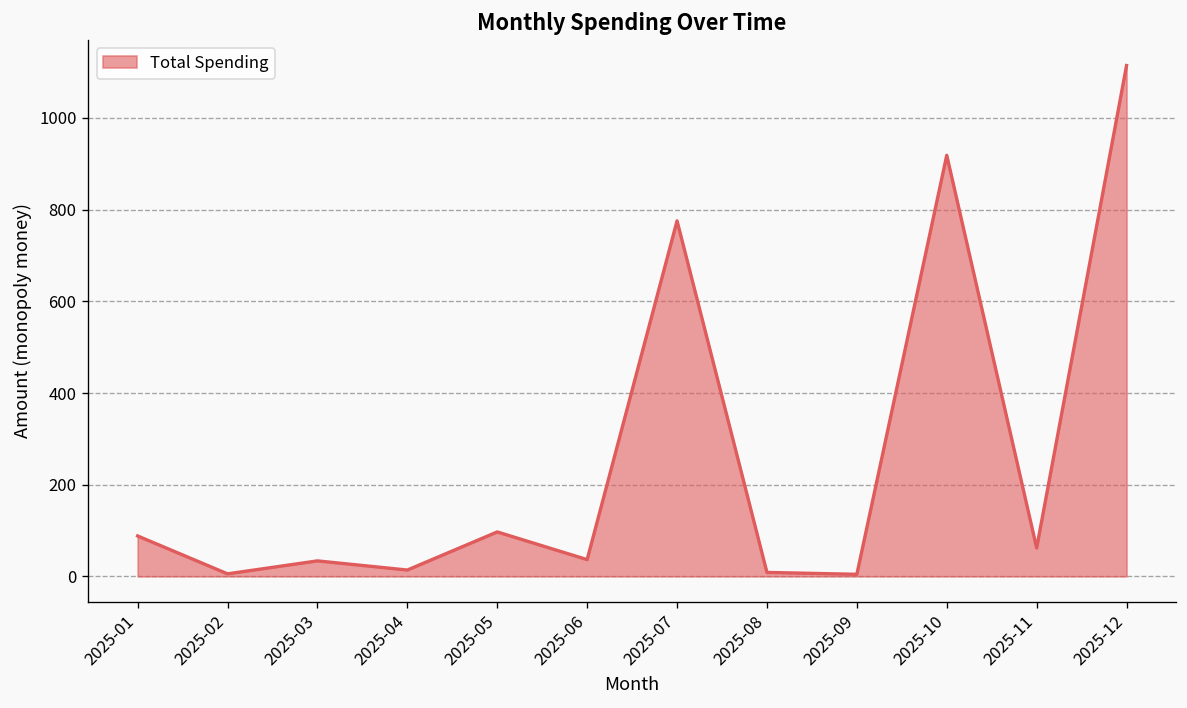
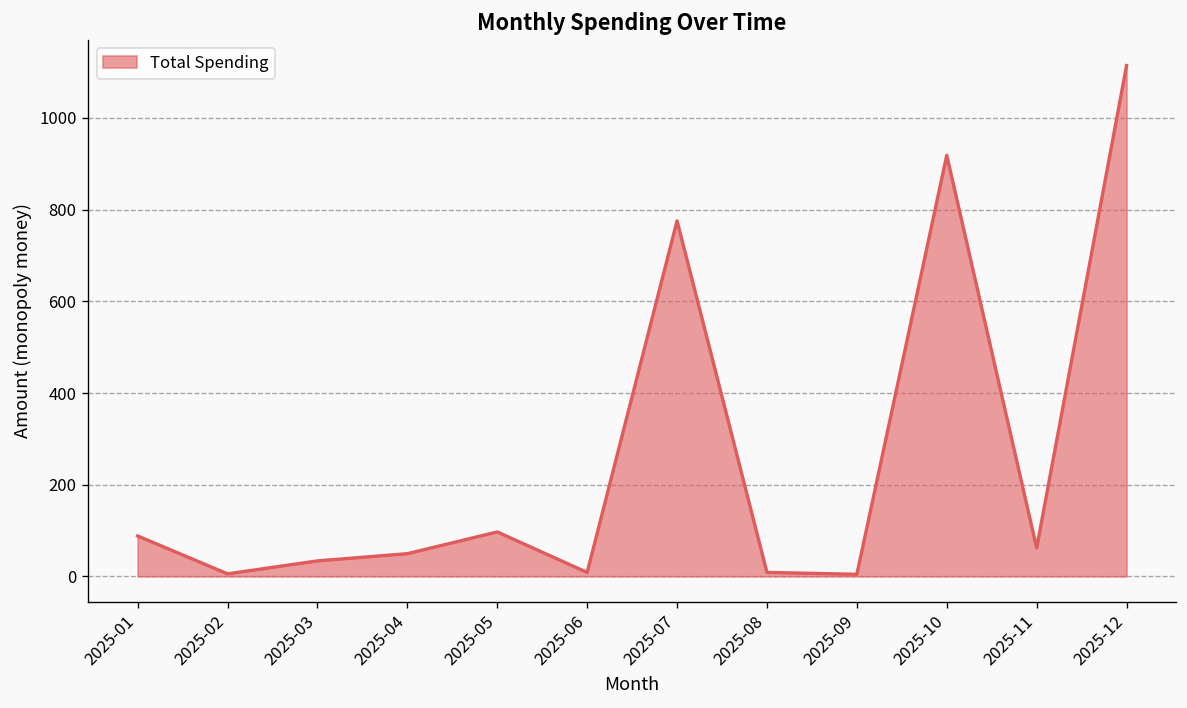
  {
    "2025-01": 90,
    "2025-02": 10,
    "2025-03": 30,
-   "2025-04": 10,
+   "2025-04": 50,
    "2025-05": 100,
-   "2025-06": 40,
+   "2025-06": 10,
    "2025-07": 780,
    "2025-08": 10,
    "2025-09": 0,
    "2025-10": 920,
    "2025-11": 60,
    "2025-12": 1110
  }
